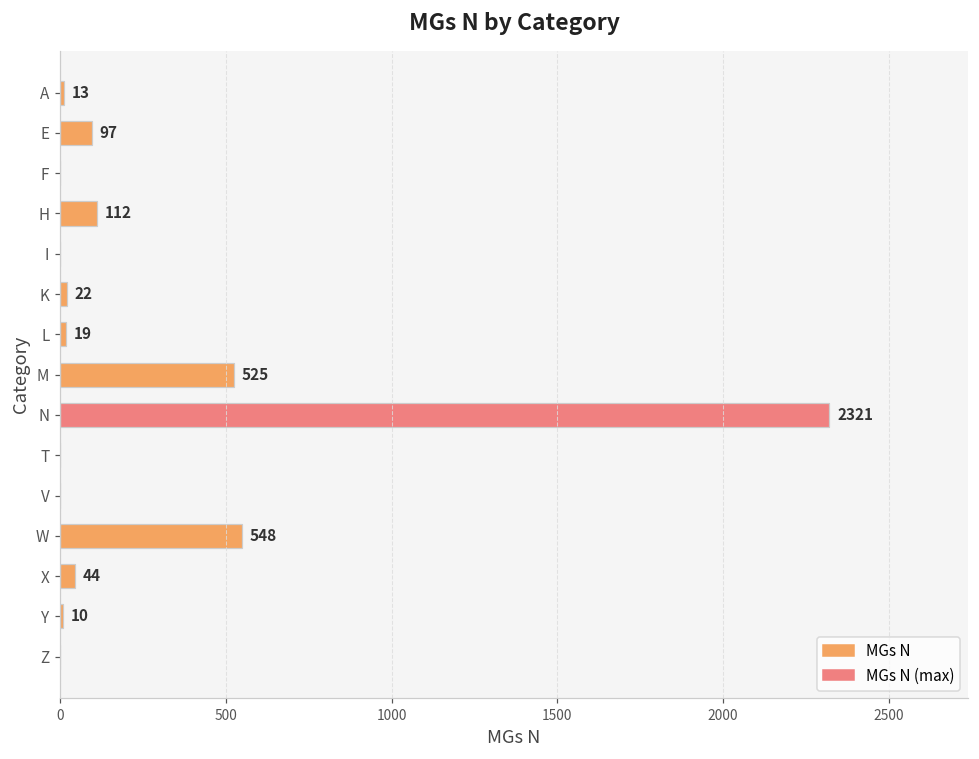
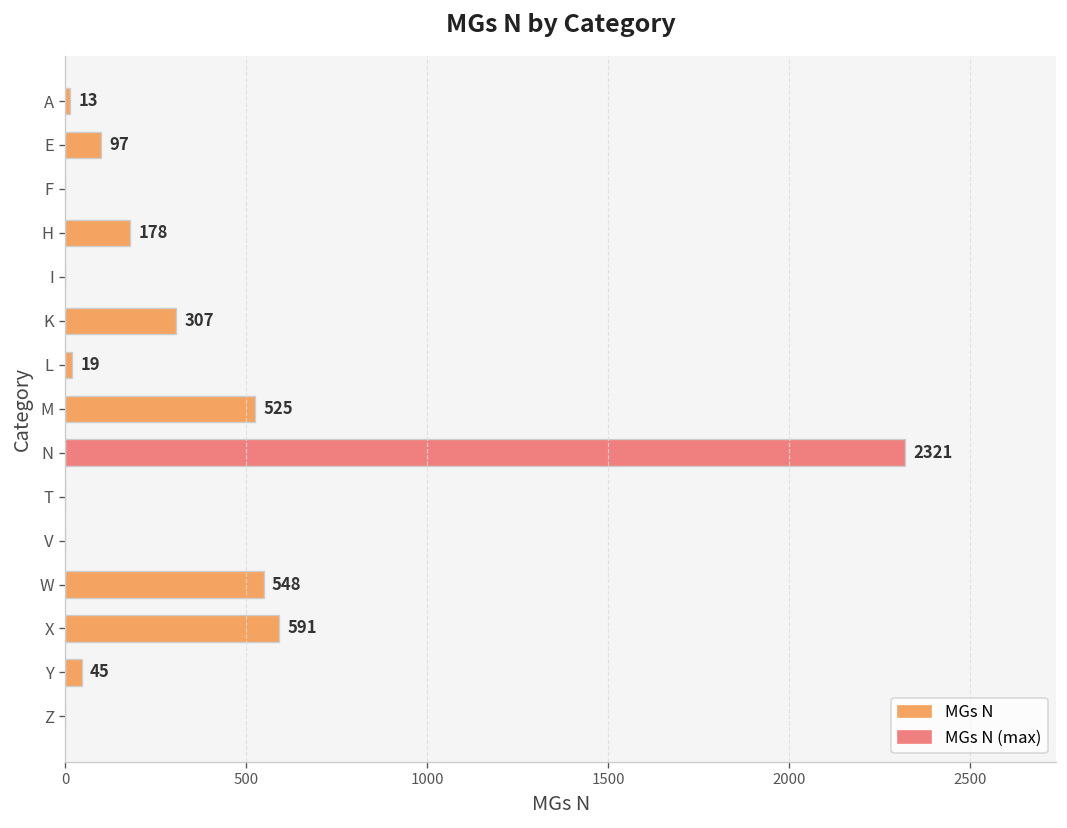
  {
    "A": 13,
    "E": 97,
-   "H": 112,
-   "K": 22,
+   "H": 178,
+   "K": 307,
    "L": 19,
    "M": 525,
    "N": 2321,
    "W": 548,
-   "X": 44,
-   "Y": 10
+   "X": 591,
+   "Y": 45
  }
